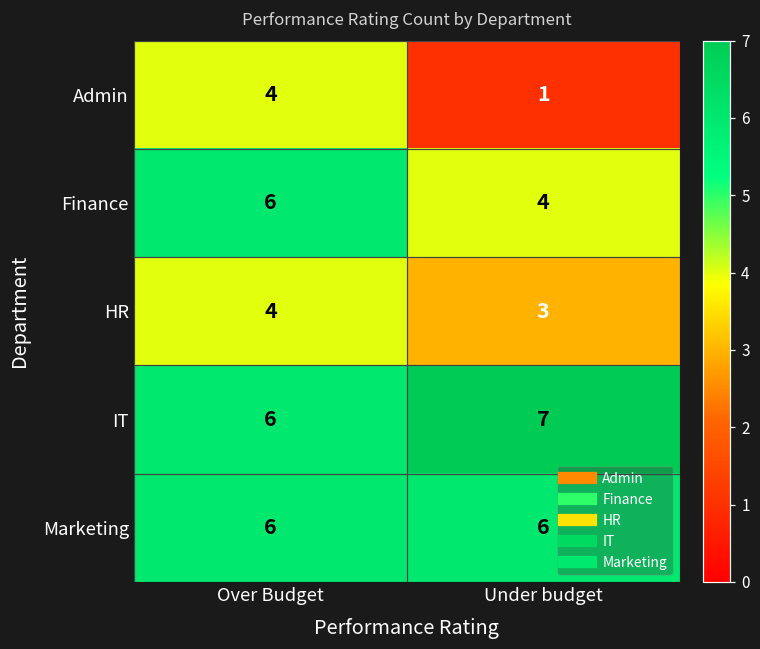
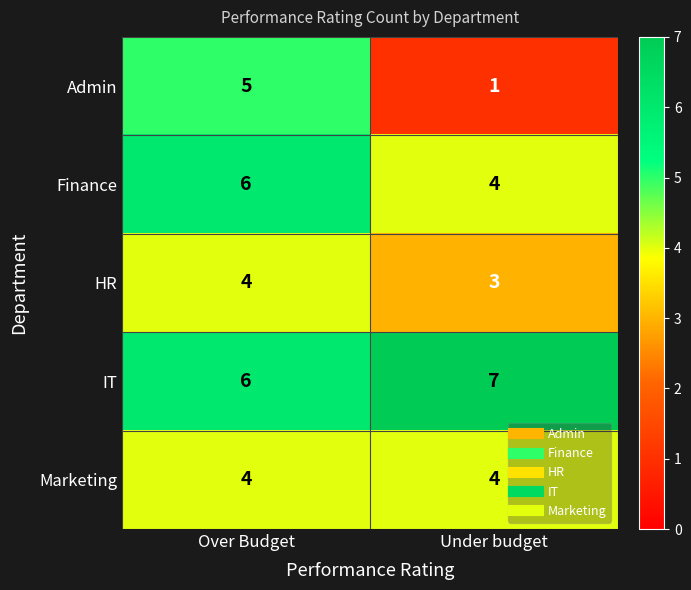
  {
    "Admin": {
-     "Over Budget": 4,
+     "Over Budget": 5,
      "Under budget": 1
    },
    "Finance": {
      "Over Budget": 6,
      "Under budget": 4
    },
    "HR": {
      "Over Budget": 4,
      "Under budget": 3
    },
    "IT": {
      "Over Budget": 6,
      "Under budget": 7
    },
    "Marketing": {
-     "Over Budget": 6,
-     "Under budget": 6
+     "Over Budget": 4,
+     "Under budget": 4
    }
  }
